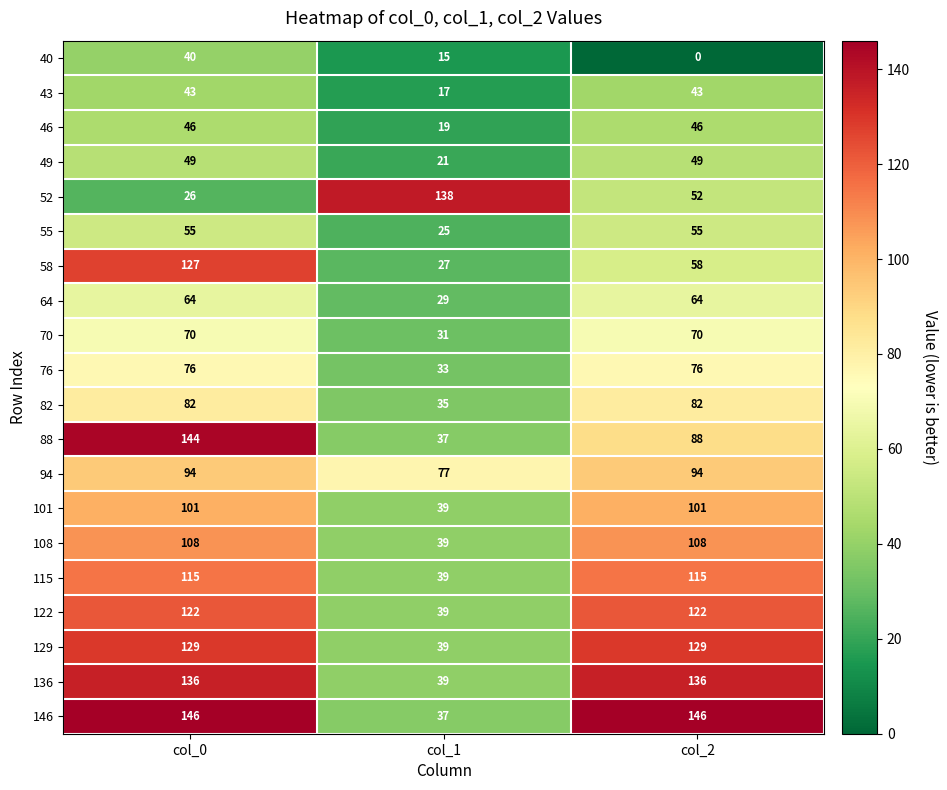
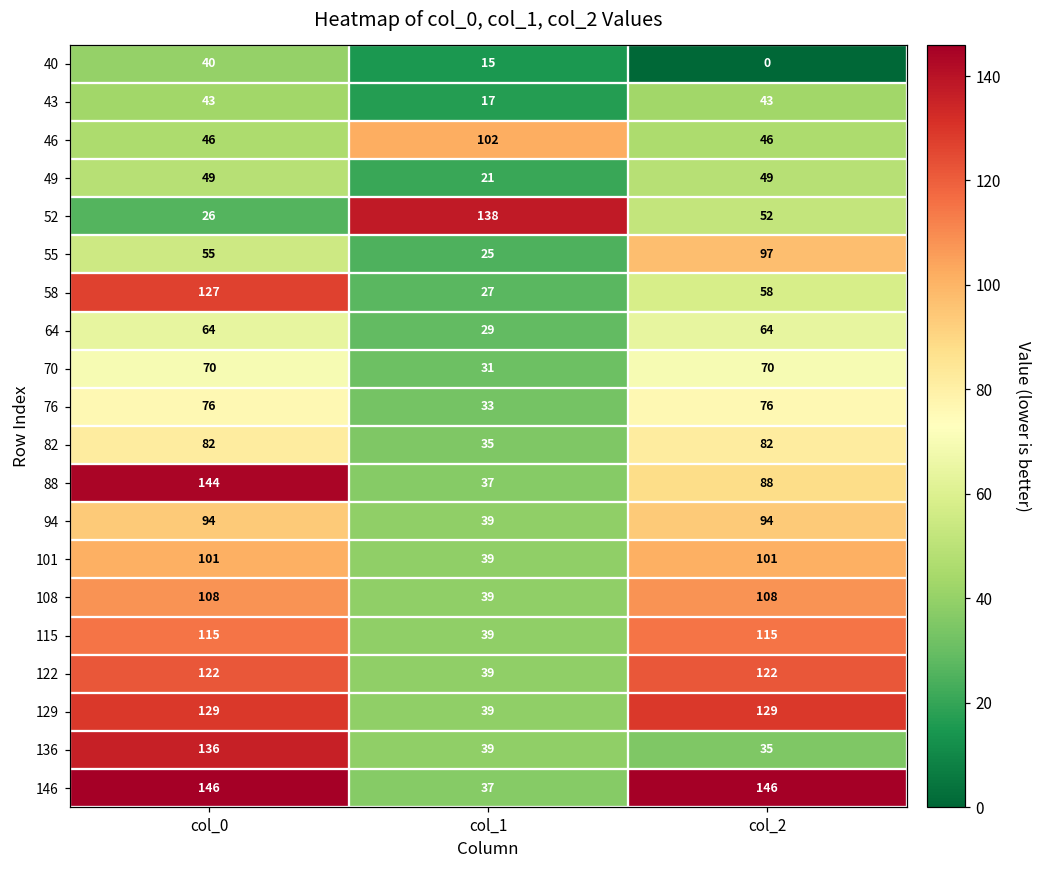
  {
    "40": {
      "col_0": 40,
      "col_1": 15,
      "col_2": 0
    },
    "43": {
      "col_0": 43,
      "col_1": 17,
      "col_2": 43
    },
    "46": {
      "col_0": 46,
-     "col_1": 19,
+     "col_1": 102,
      "col_2": 46
    },
    "49": {
      "col_0": 49,
      "col_1": 21,
      "col_2": 49
    },
    "52": {
      "col_0": 26,
      "col_1": 138,
      "col_2": 52
    },
    "55": {
      "col_0": 55,
      "col_1": 25,
-     "col_2": 55
+     "col_2": 97
    },
    "58": {
      "col_0": 127,
      "col_1": 27,
      "col_2": 58
    },
    "64": {
      "col_0": 64,
      "col_1": 29,
      "col_2": 64
    },
    "70": {
      "col_0": 70,
      "col_1": 31,
      "col_2": 70
    },
    "76": {
      "col_0": 76,
      "col_1": 33,
      "col_2": 76
    },
    "82": {
      "col_0": 82,
      "col_1": 35,
      "col_2": 82
    },
    "88": {
      "col_0": 144,
      "col_1": 37,
      "col_2": 88
    },
    "94": {
      "col_0": 94,
-     "col_1": 77,
+     "col_1": 39,
      "col_2": 94
    },
    "101": {
      "col_0": 101,
      "col_1": 39,
      "col_2": 101
    },
    "108": {
      "col_0": 108,
      "col_1": 39,
      "col_2": 108
    },
    "115": {
      "col_0": 115,
      "col_1": 39,
      "col_2": 115
    },
    "122": {
      "col_0": 122,
      "col_1": 39,
      "col_2": 122
    },
    "129": {
      "col_0": 129,
      "col_1": 39,
      "col_2": 129
    },
    "136": {
      "col_0": 136,
      "col_1": 39,
-     "col_2": 136
+     "col_2": 35
    },
    "146": {
      "col_0": 146,
      "col_1": 37,
      "col_2": 146
    }
  }
